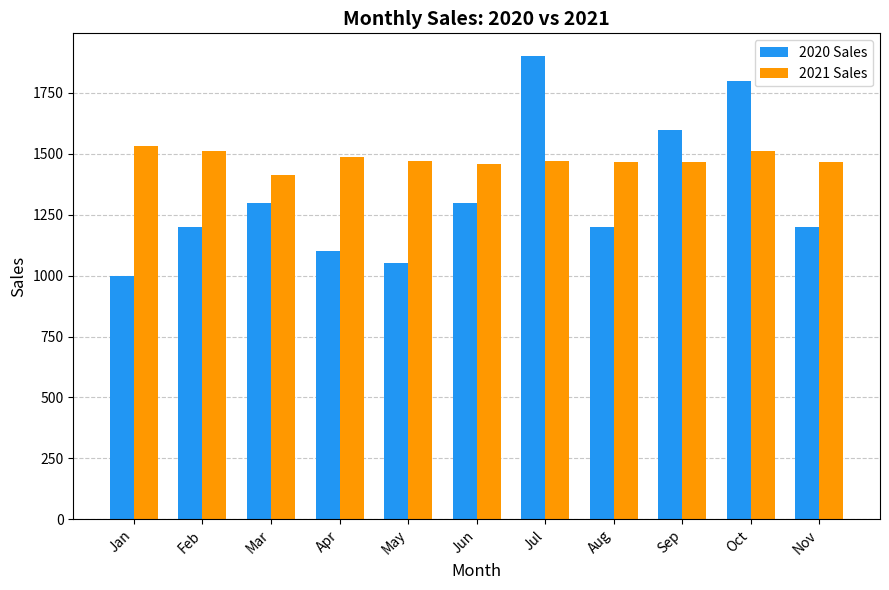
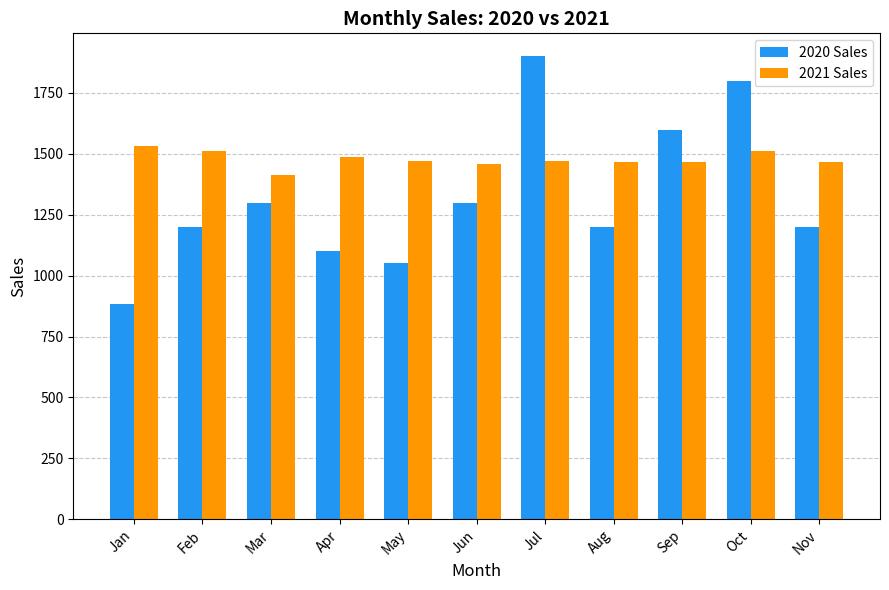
  {
    "2020 Sales": {
-     "Jan": 1000,
+     "Jan": 880,
      "Feb": 1200,
      "Mar": 1300,
      "Apr": 1100,
      "May": 1050,
      "Jun": 1300,
      "Jul": 1900,
      "Aug": 1200,
      "Sep": 1600,
      "Oct": 1800,
      "Nov": 1200
    },
    "2021 Sales": {
      "Jan": 1530,
      "Feb": 1510,
      "Mar": 1410,
      "Apr": 1490,
      "May": 1470,
      "Jun": 1460,
      "Jul": 1470,
      "Aug": 1470,
      "Sep": 1470,
      "Oct": 1510,
      "Nov": 1470
    }
  }
